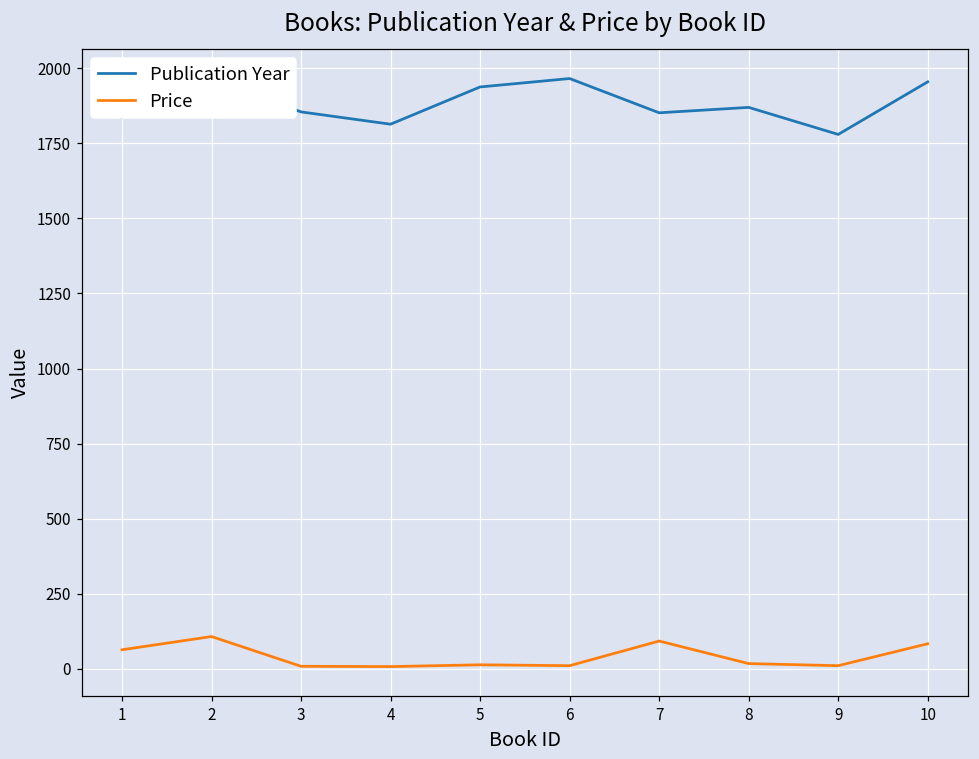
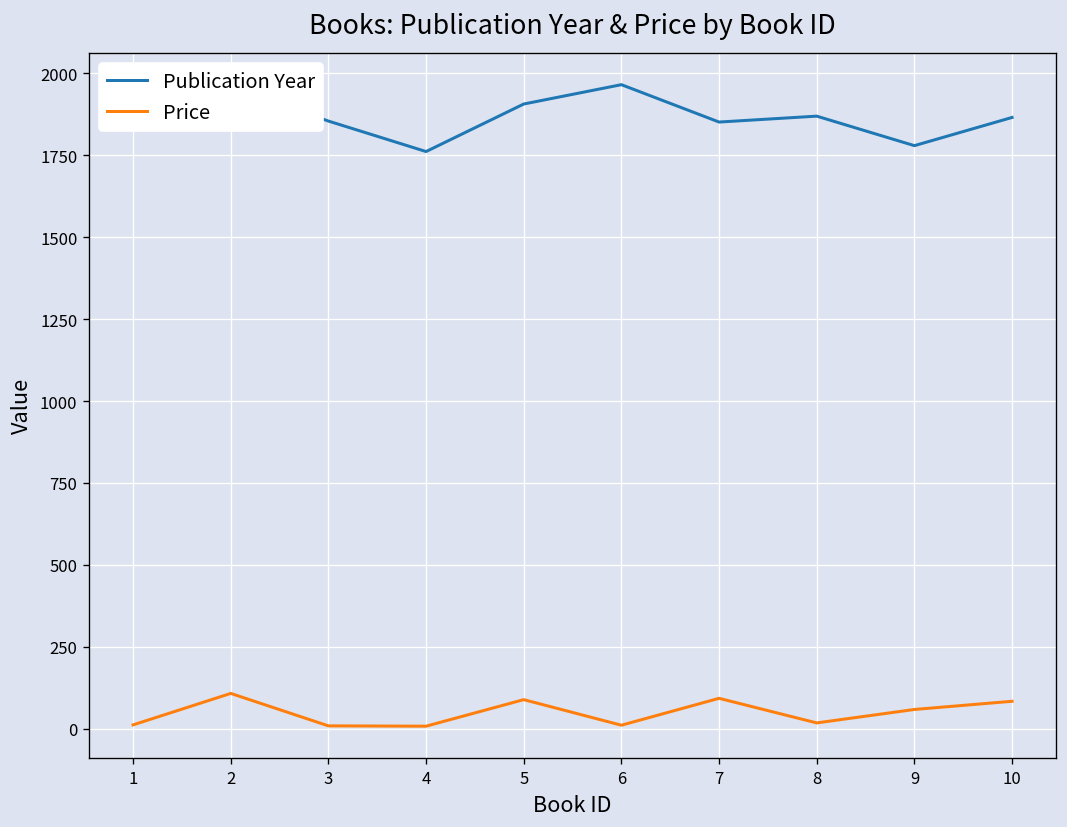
  {
    "Publication Year": {
      "3": 1850,
-     "4": 1810,
-     "5": 1940,
+     "4": 1760,
+     "5": 1910,
      "6": 1970,
      "7": 1850,
      "8": 1870,
      "9": 1780,
-     "10": 1950
+     "10": 1870
    },
    "Price": {
-     "1": 60,
+     "1": 10,
      "2": 110,
      "3": 10,
      "4": 10,
-     "5": 10,
+     "5": 90,
      "6": 10,
      "7": 90,
      "8": 20,
-     "9": 10,
+     "9": 60,
      "10": 80
    }
  }
